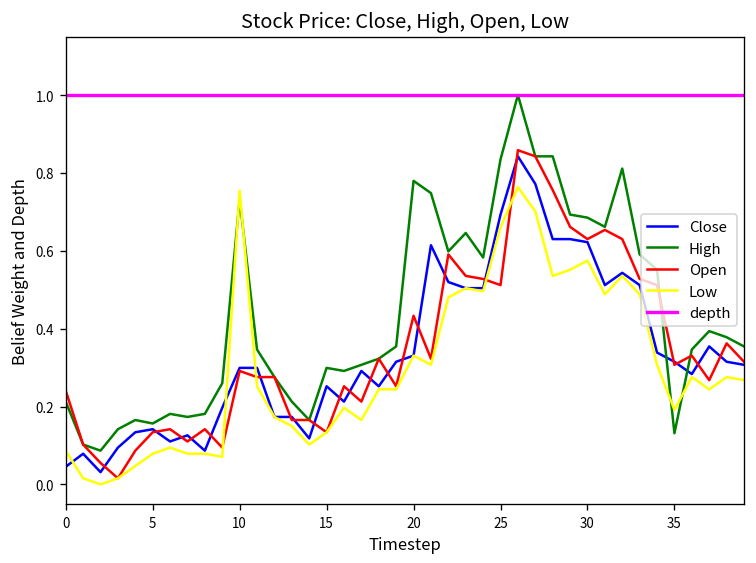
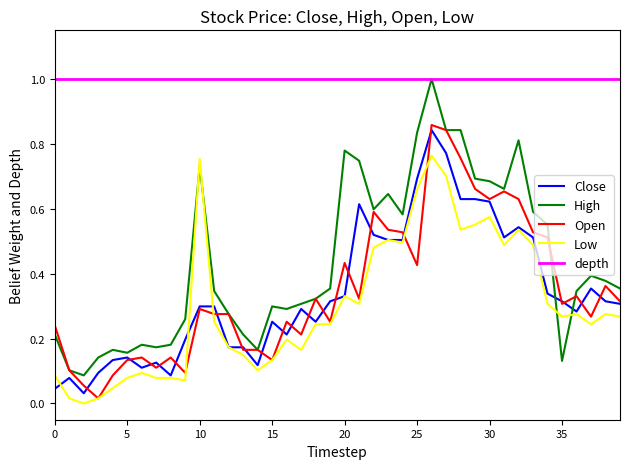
  {
    "Close": {
      "0": 0.05,
      "5": 0.14,
      "10": 0.30,
      "15": 0.25,
      "25": 0.69,
      "35": 0.31
    },
    "High": {
      "0": 0.21,
      "5": 0.16,
      "10": 0.73,
      "15": 0.30,
      "20": 0.78,
      "25": 0.83,
      "30": 0.69,
      "35": 0.13
    },
    "Open": {
      "0": 0.24,
      "5": 0.13,
      "10": 0.29,
      "20": 0.43,
-     "25": 0.51,
+     "25": 0.43,
      "35": 0.31
    },
    "Low": {
      "0": 0.09,
      "5": 0.08,
      "10": 0.75,
      "25": 0.66,
      "30": 0.57,
-     "35": 0.19
+     "35": 0.27
    }
  }
